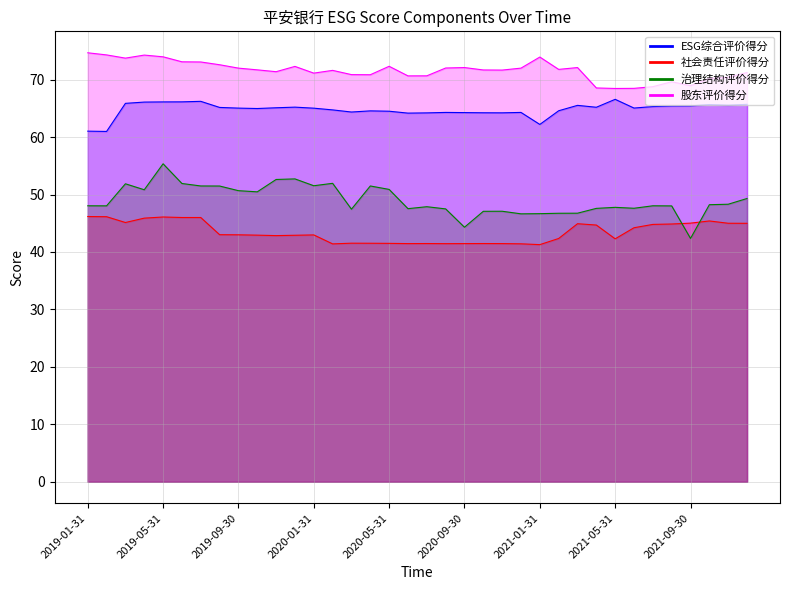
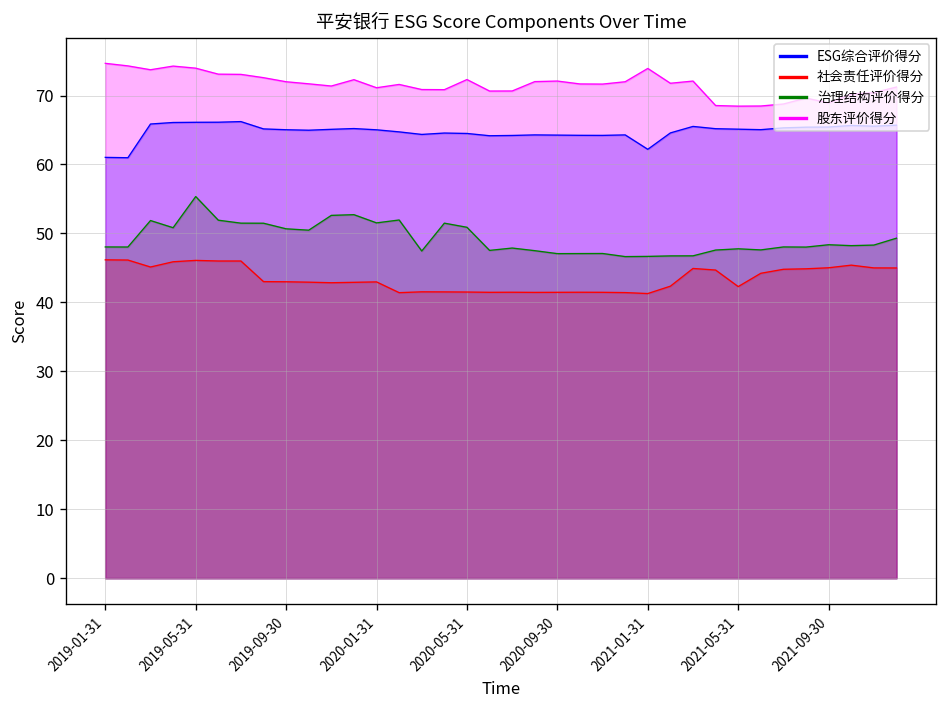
  {
    "ESG综合评价得分": {
      "2019-01-31": 61,
      "2019-05-31": 66,
      "2019-09-30": 65,
      "2020-01-31": 65,
      "2020-05-31": 65,
      "2020-09-30": 64,
      "2021-01-31": 62,
-     "2021-05-31": 67,
+     "2021-05-31": 65,
      "2021-09-30": 65
    },
    "社会责任评价得分": {
      "2019-01-31": 46,
      "2019-05-31": 46,
      "2019-09-30": 43,
      "2020-01-31": 43,
      "2020-05-31": 42,
      "2020-09-30": 41,
      "2021-01-31": 41,
      "2021-05-31": 42,
      "2021-09-30": 45
    },
    "治理结构评价得分": {
      "2019-01-31": 48,
      "2019-05-31": 55,
      "2019-09-30": 51,
      "2020-01-31": 52,
      "2020-05-31": 51,
-     "2020-09-30": 44,
+     "2020-09-30": 47,
      "2021-01-31": 47,
      "2021-05-31": 48,
-     "2021-09-30": 42
+     "2021-09-30": 48
    },
    "股东评价得分": {
      "2019-01-31": 75,
      "2019-05-31": 74,
      "2019-09-30": 72,
      "2020-01-31": 71,
      "2020-05-31": 72,
      "2020-09-30": 72,
      "2021-01-31": 74,
      "2021-05-31": 68
    }
  }
